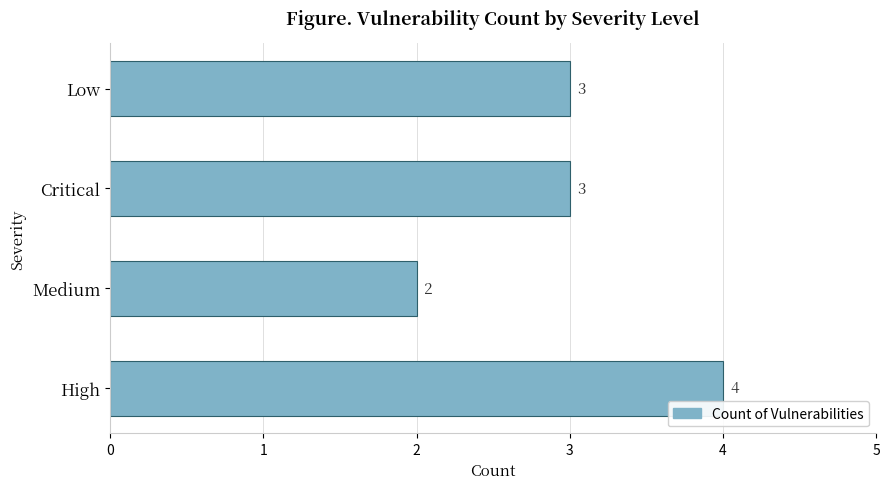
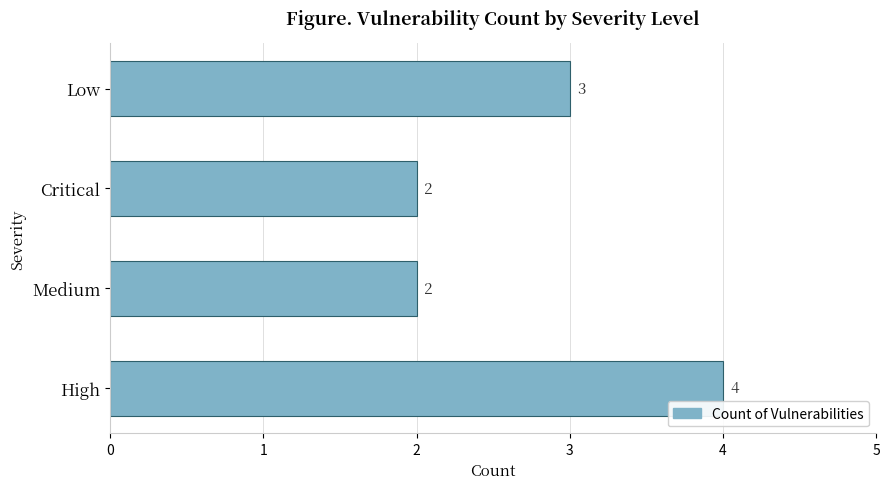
  {
    "Low": 3,
-   "Critical": 3,
+   "Critical": 2,
    "Medium": 2,
    "High": 4
  }
